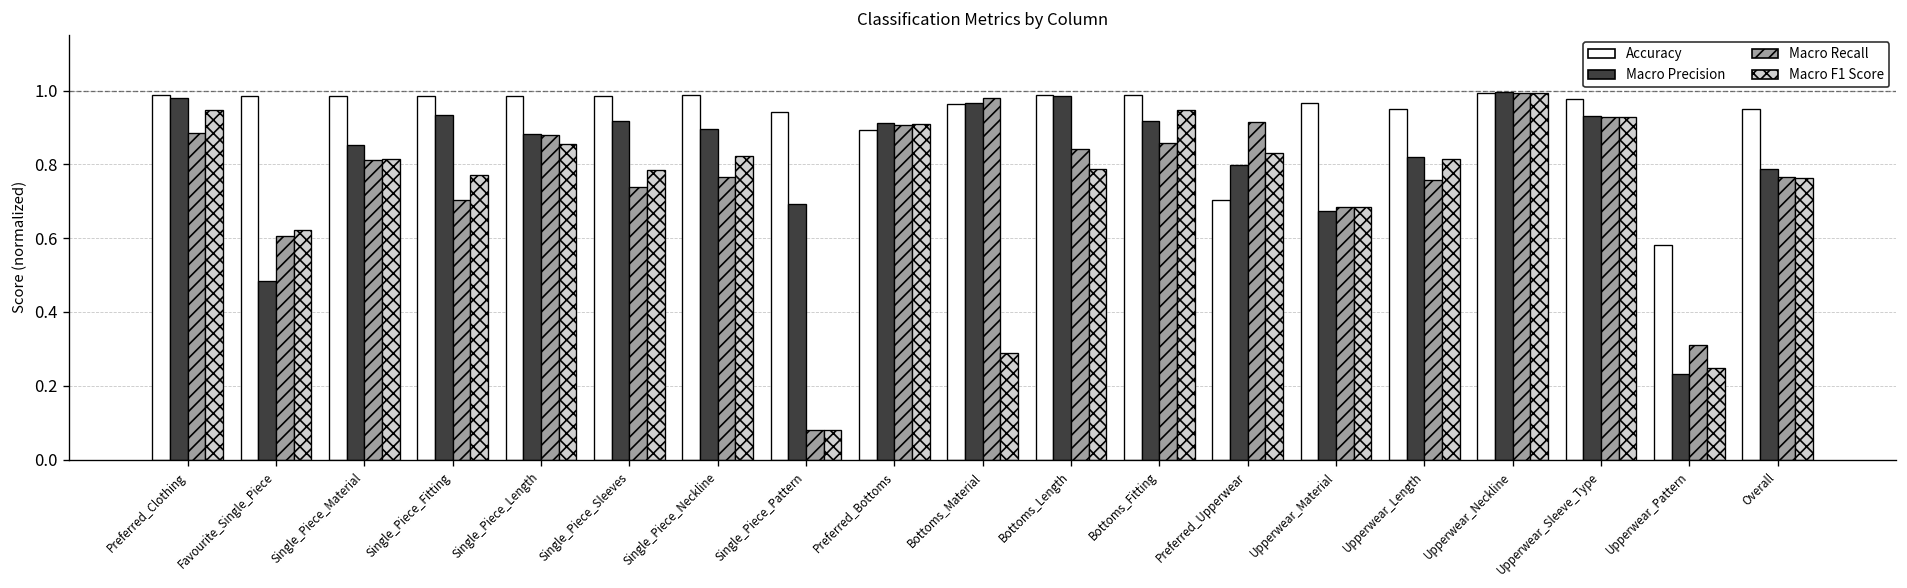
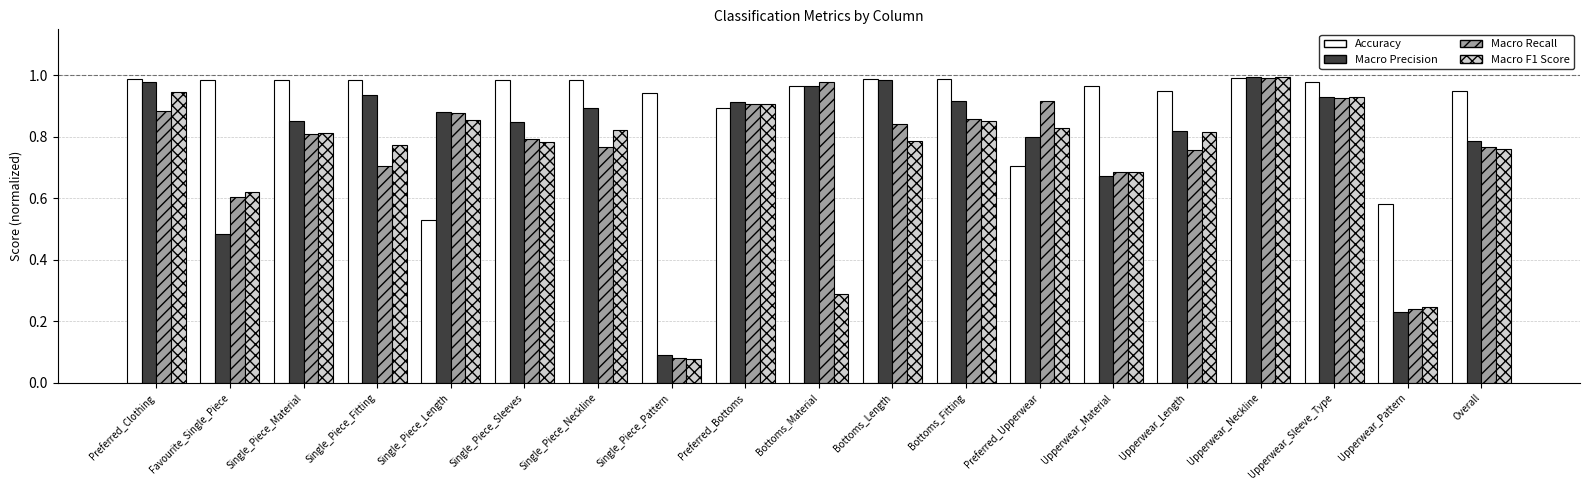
  {
    "Accuracy": {
      "Preferred_Clothing": 0.99,
      "Favourite_Single_Piece": 0.99,
      "Single_Piece_Material": 0.99,
      "Single_Piece_Fitting": 0.98,
-     "Single_Piece_Length": 0.99,
+     "Single_Piece_Length": 0.53,
      "Single_Piece_Sleeves": 0.98,
      "Single_Piece_Neckline": 0.99,
      "Single_Piece_Pattern": 0.94,
      "Preferred_Bottoms": 0.89,
      "Bottoms_Material": 0.96,
      "Bottoms_Length": 0.99,
      "Bottoms_Fitting": 0.99,
      "Preferred_Upperwear": 0.70,
      "Upperwear_Material": 0.97,
      "Upperwear_Length": 0.95,
      "Upperwear_Neckline": 0.99,
      "Upperwear_Sleeve_Type": 0.98,
      "Upperwear_Pattern": 0.58,
      "Overall": 0.95
    },
    "Macro Precision": {
      "Preferred_Clothing": 0.98,
      "Favourite_Single_Piece": 0.48,
      "Single_Piece_Material": 0.85,
      "Single_Piece_Fitting": 0.94,
      "Single_Piece_Length": 0.88,
-     "Single_Piece_Sleeves": 0.92,
+     "Single_Piece_Sleeves": 0.85,
      "Single_Piece_Neckline": 0.90,
-     "Single_Piece_Pattern": 0.69,
+     "Single_Piece_Pattern": 0.09,
      "Preferred_Bottoms": 0.91,
      "Bottoms_Material": 0.97,
      "Bottoms_Length": 0.99,
      "Bottoms_Fitting": 0.92,
      "Preferred_Upperwear": 0.80,
      "Upperwear_Material": 0.67,
      "Upperwear_Length": 0.82,
      "Upperwear_Neckline": 1.00,
      "Upperwear_Sleeve_Type": 0.93,
      "Upperwear_Pattern": 0.23,
      "Overall": 0.79
    },
    "Macro Recall": {
      "Preferred_Clothing": 0.89,
      "Favourite_Single_Piece": 0.60,
      "Single_Piece_Material": 0.81,
      "Single_Piece_Fitting": 0.70,
      "Single_Piece_Length": 0.88,
-     "Single_Piece_Sleeves": 0.74,
+     "Single_Piece_Sleeves": 0.79,
      "Single_Piece_Neckline": 0.77,
      "Single_Piece_Pattern": 0.08,
      "Preferred_Bottoms": 0.91,
      "Bottoms_Material": 0.98,
      "Bottoms_Length": 0.84,
      "Bottoms_Fitting": 0.86,
      "Preferred_Upperwear": 0.92,
      "Upperwear_Material": 0.68,
      "Upperwear_Length": 0.76,
      "Upperwear_Neckline": 0.99,
      "Upperwear_Sleeve_Type": 0.93,
-     "Upperwear_Pattern": 0.31,
+     "Upperwear_Pattern": 0.24,
      "Overall": 0.77
    },
    "Macro F1 Score": {
      "Preferred_Clothing": 0.95,
      "Favourite_Single_Piece": 0.62,
      "Single_Piece_Material": 0.81,
      "Single_Piece_Fitting": 0.77,
      "Single_Piece_Length": 0.86,
      "Single_Piece_Sleeves": 0.78,
      "Single_Piece_Neckline": 0.82,
      "Single_Piece_Pattern": 0.08,
      "Preferred_Bottoms": 0.91,
      "Bottoms_Material": 0.29,
      "Bottoms_Length": 0.79,
-     "Bottoms_Fitting": 0.95,
+     "Bottoms_Fitting": 0.85,
      "Preferred_Upperwear": 0.83,
      "Upperwear_Material": 0.69,
      "Upperwear_Length": 0.82,
      "Upperwear_Neckline": 0.99,
      "Upperwear_Sleeve_Type": 0.93,
      "Upperwear_Pattern": 0.25,
      "Overall": 0.76
    }
  }
